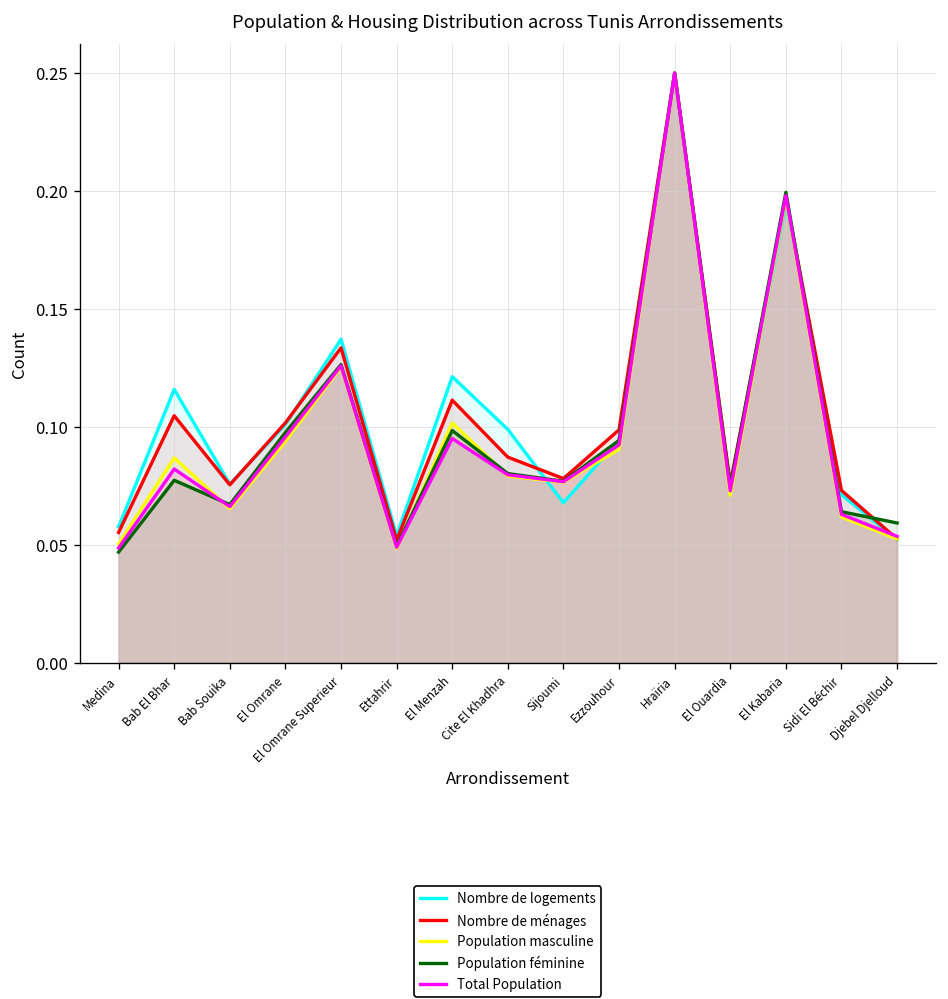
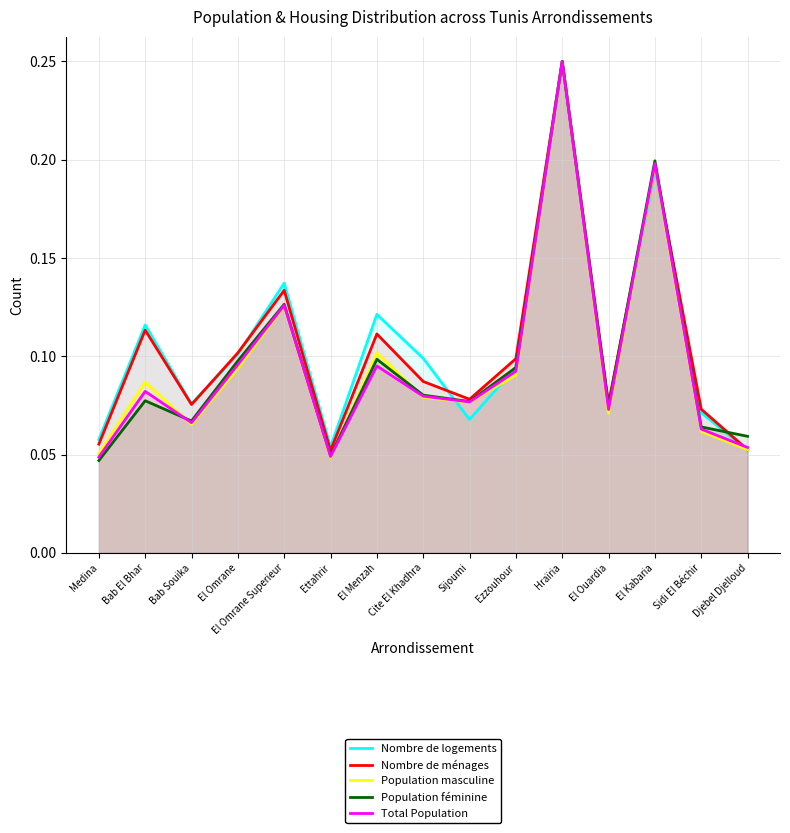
  {
    "Nombre de logements": {
      "Medina": 0.058,
      "Bab El Bhar": 0.116,
      "El Omrane Superieur": 0.137,
      "Ettahrir": 0.054,
      "El Menzah": 0.121,
      "Cite El Khadhra": 0.099,
      "Sijoumi": 0.068,
      "El Kabaria": 0.195,
      "Sidi El Béchir": 0.071
    },
    "Nombre de ménages": {
      "Medina": 0.055,
-     "Bab El Bhar": 0.105,
+     "Bab El Bhar": 0.113,
      "El Omrane Superieur": 0.134,
      "Ettahrir": 0.052,
      "El Menzah": 0.111,
      "Cite El Khadhra": 0.087,
      "Ezzouhour": 0.099,
      "Sidi El Béchir": 0.073
    },
    "Population masculine": {
      "Medina": 0.050,
      "Bab El Bhar": 0.087,
      "El Omrane": 0.094,
      "El Menzah": 0.102,
      "Ezzouhour": 0.091,
      "El Ouardia": 0.071
    },
    "Population féminine": {
      "Medina": 0.047,
      "Bab El Bhar": 0.077,
      "El Omrane": 0.098,
      "El Menzah": 0.099,
      "El Kabaria": 0.199,
      "Djebel Djelloud": 0.059
    },
    "Total Population": {
      "Medina": 0.049,
      "Bab El Bhar": 0.082,
      "El Omrane": 0.096,
      "El Menzah": 0.095,
      "Ezzouhour": 0.092
    }
  }
